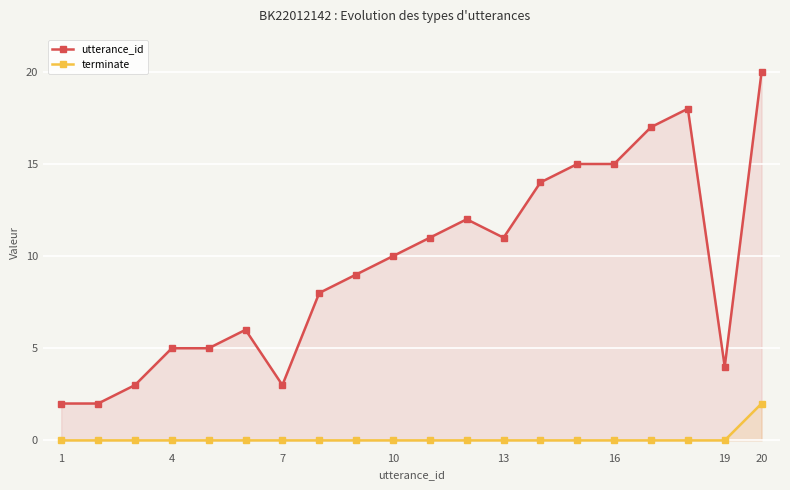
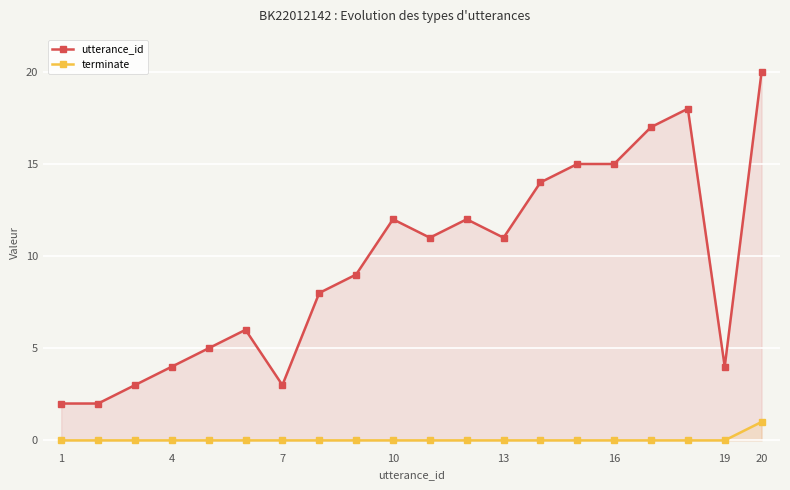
  {
    "utterance_id": {
      "1": 2,
-     "4": 5,
+     "4": 4,
      "7": 3,
-     "10": 10,
+     "10": 12,
      "13": 11,
      "16": 15,
      "19": 4,
      "20": 20
    },
    "terminate": {
      "1": 0,
      "4": 0,
      "7": 0,
      "10": 0,
      "13": 0,
      "16": 0,
      "19": 0,
-     "20": 2
+     "20": 1
    }
  }
